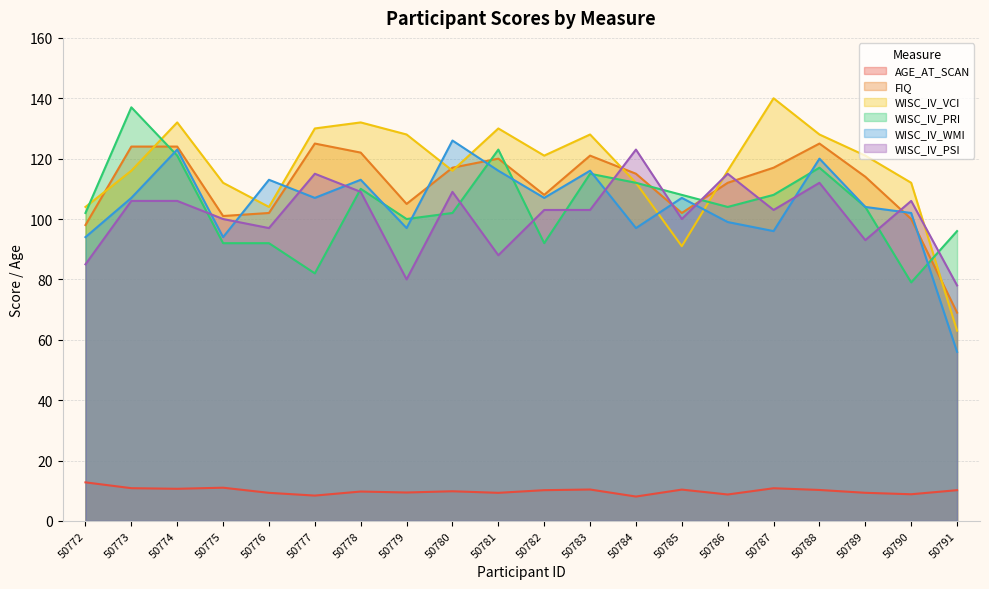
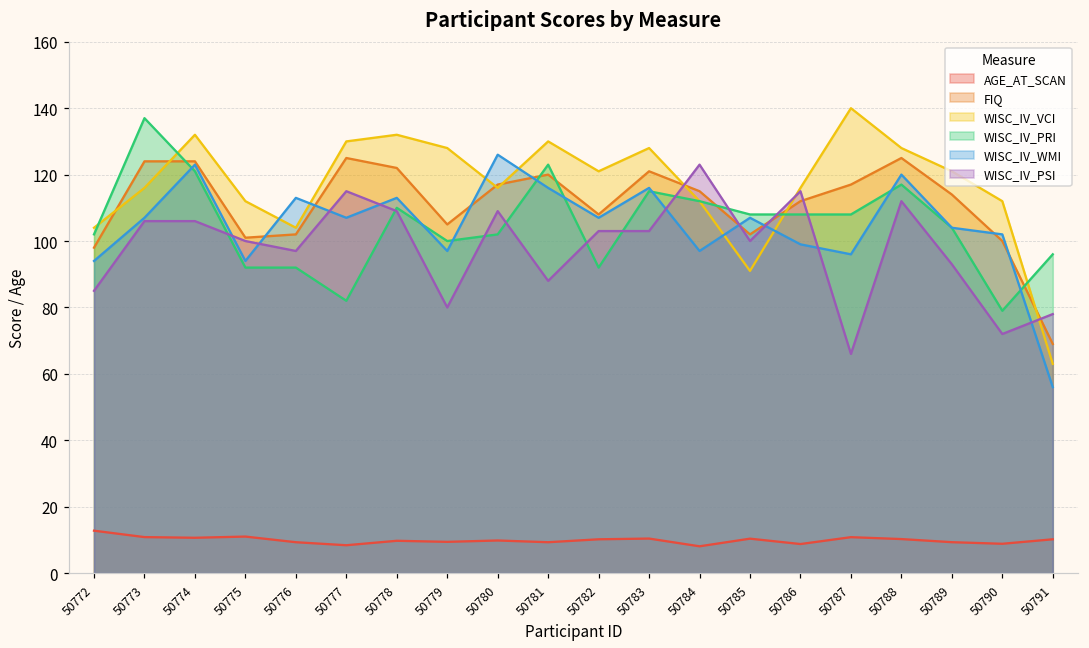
  {
    "WISC_IV_PRI": {
      "50772": 102,
      "50773": 137,
      "50774": 121,
      "50775": 92,
      "50776": 92,
      "50777": 82,
      "50778": 110,
      "50779": 100,
      "50780": 102,
      "50781": 123,
      "50782": 92,
      "50783": 115,
      "50785": 108,
-     "50786": 104,
+     "50786": 108,
      "50787": 108,
      "50788": 117,
      "50790": 79,
      "50791": 96
    },
    "WISC_IV_WMI": {
      "50772": 94,
      "50773": 107,
      "50774": 123,
      "50775": 94,
      "50776": 113,
      "50777": 107,
      "50778": 113,
      "50779": 97,
      "50780": 126,
      "50781": 116,
      "50782": 107,
      "50783": 116,
      "50784": 97,
      "50785": 107,
      "50786": 99,
      "50787": 96,
      "50788": 120,
      "50790": 102,
      "50791": 56
    },
    "WISC_IV_PSI": {
      "50772": 85,
      "50773": 106,
      "50774": 106,
      "50775": 100,
      "50776": 97,
      "50777": 115,
      "50778": 109,
      "50779": 80,
      "50780": 109,
      "50781": 88,
      "50782": 103,
      "50783": 103,
      "50784": 123,
      "50785": 100,
      "50786": 115,
-     "50787": 103,
+     "50787": 66,
      "50788": 112,
      "50789": 93,
-     "50790": 106,
+     "50790": 72,
      "50791": 78
    }
  }
